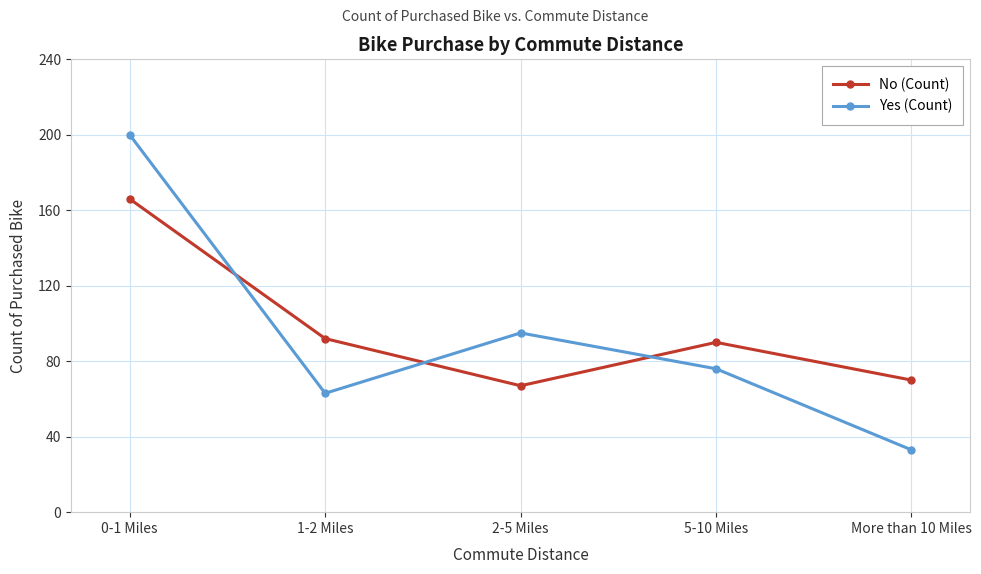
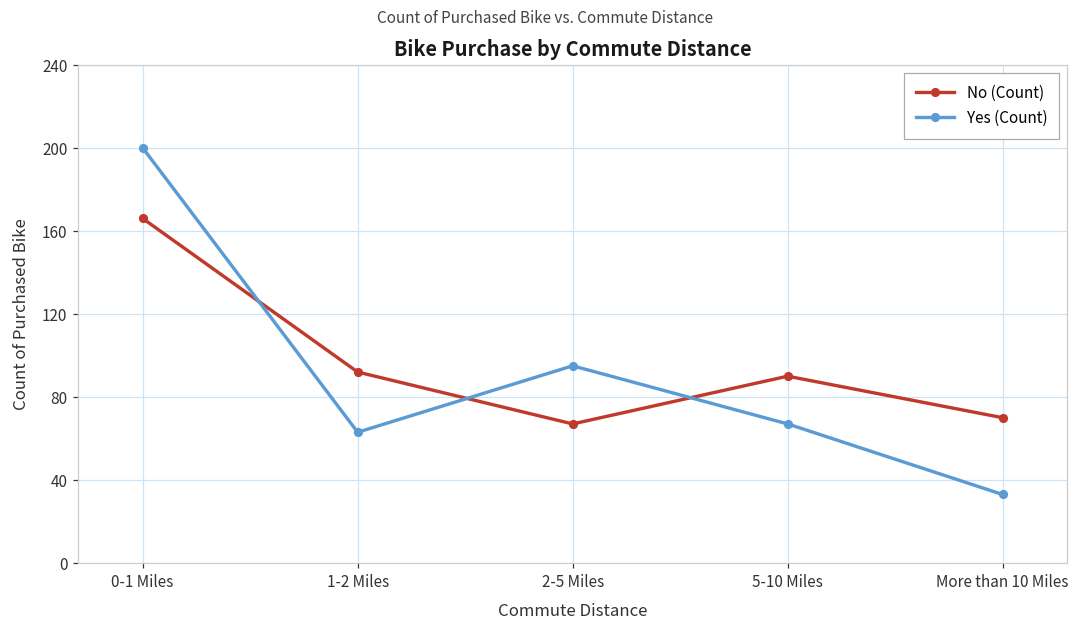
  {
    "No (Count)": {
      "0-1 Miles": 166,
      "1-2 Miles": 92,
      "2-5 Miles": 67,
      "5-10 Miles": 90,
      "More than 10 Miles": 70
    },
    "Yes (Count)": {
      "0-1 Miles": 200,
      "1-2 Miles": 63,
      "2-5 Miles": 95,
-     "5-10 Miles": 76,
+     "5-10 Miles": 67,
      "More than 10 Miles": 33
    }
  }
